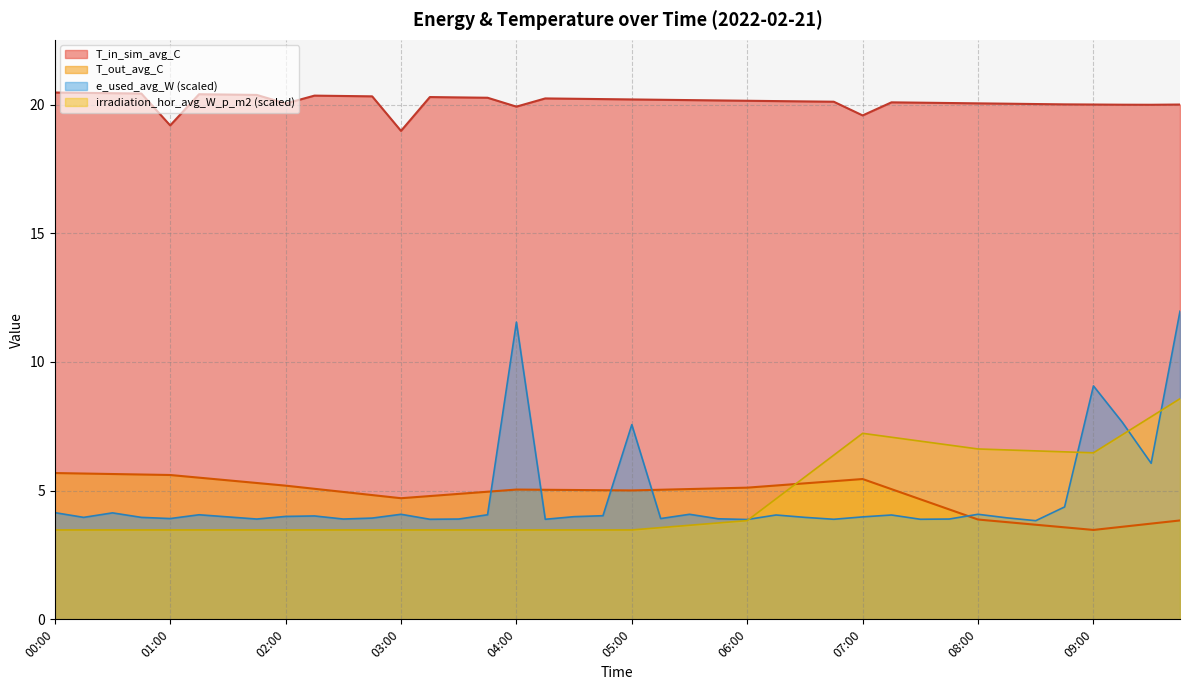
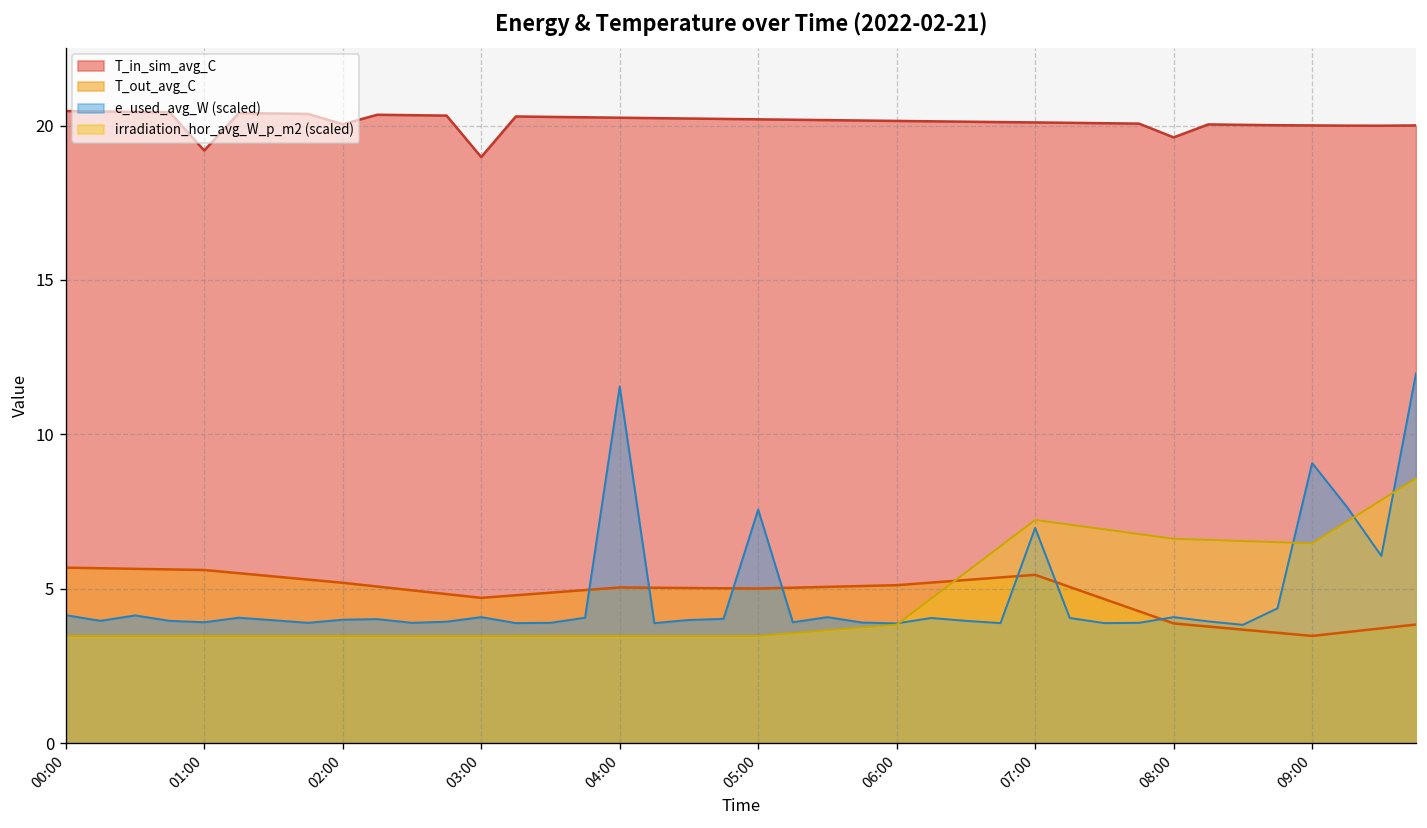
  {
    "T_in_sim_avg_C": {
      "00:00": 20.5,
      "01:00": 19.2,
      "03:00": 19.0,
-     "04:00": 19.9,
+     "04:00": 20.3,
      "05:00": 20.2,
      "06:00": 20.1,
-     "07:00": 19.6,
-     "08:00": 20.0,
+     "07:00": 20.1,
+     "08:00": 19.6,
      "09:00": 20.0
    },
    "e_used_avg_W (scaled)": {
      "00:00": 4.1,
      "01:00": 3.9,
      "02:00": 4.0,
      "03:00": 4.1,
      "04:00": 11.5,
      "05:00": 7.6,
-     "07:00": 4.0,
+     "07:00": 7.0,
      "08:00": 4.1,
      "09:00": 9.1
    }
  }
